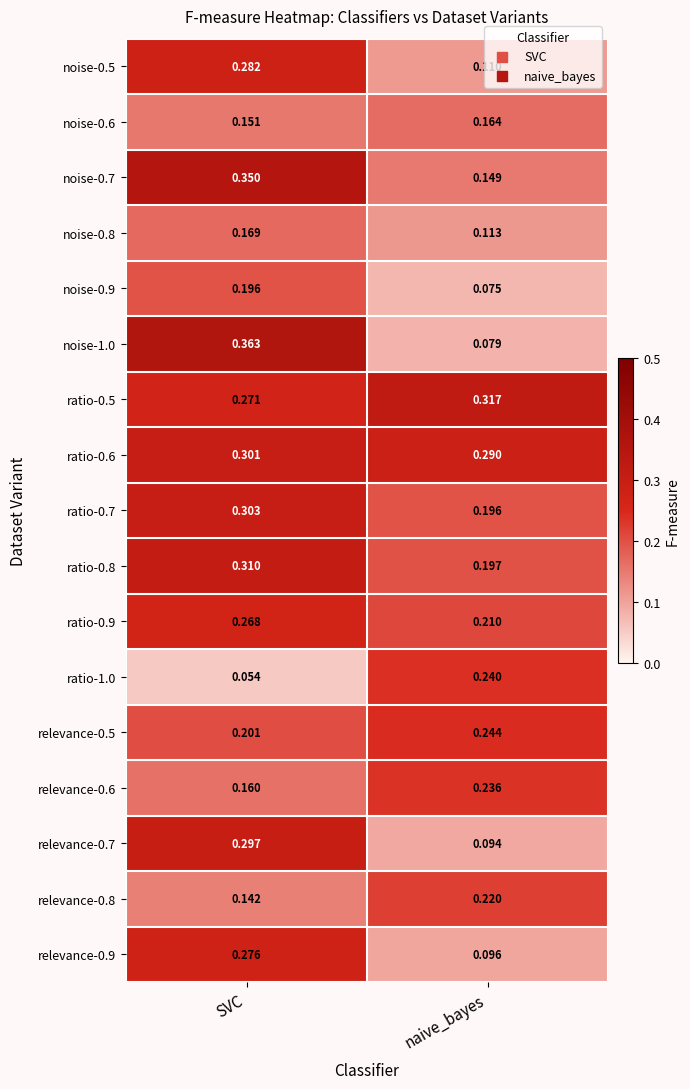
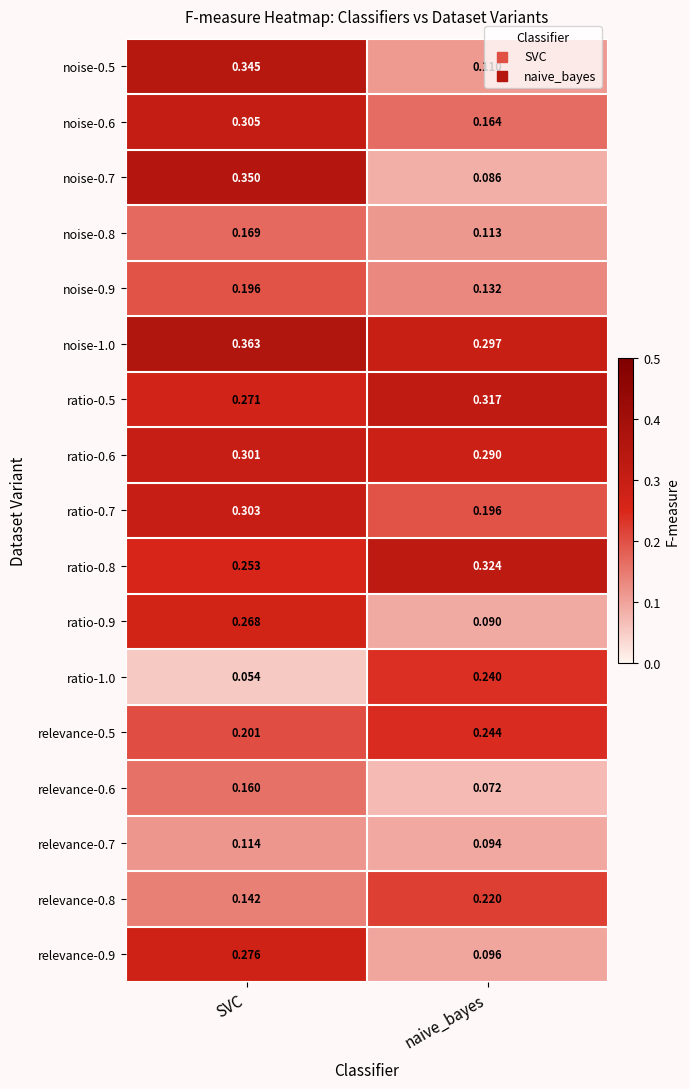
  {
    "noise-0.5": {
-     "SVC": 0.282
+     "SVC": 0.345
    },
    "noise-0.6": {
-     "SVC": 0.151,
+     "SVC": 0.305,
      "naive_bayes": 0.164
    },
    "noise-0.7": {
      "SVC": 0.350,
-     "naive_bayes": 0.149
+     "naive_bayes": 0.086
    },
    "noise-0.8": {
      "SVC": 0.169,
      "naive_bayes": 0.113
    },
    "noise-0.9": {
      "SVC": 0.196,
-     "naive_bayes": 0.075
+     "naive_bayes": 0.132
    },
    "noise-1.0": {
      "SVC": 0.363,
-     "naive_bayes": 0.079
+     "naive_bayes": 0.297
    },
    "ratio-0.5": {
      "SVC": 0.271,
      "naive_bayes": 0.317
    },
    "ratio-0.6": {
      "SVC": 0.301,
      "naive_bayes": 0.290
    },
    "ratio-0.7": {
      "SVC": 0.303,
      "naive_bayes": 0.196
    },
    "ratio-0.8": {
-     "SVC": 0.310,
-     "naive_bayes": 0.197
+     "SVC": 0.253,
+     "naive_bayes": 0.324
    },
    "ratio-0.9": {
      "SVC": 0.268,
-     "naive_bayes": 0.210
+     "naive_bayes": 0.090
    },
    "ratio-1.0": {
      "SVC": 0.054,
      "naive_bayes": 0.240
    },
    "relevance-0.5": {
      "SVC": 0.201,
      "naive_bayes": 0.244
    },
    "relevance-0.6": {
      "SVC": 0.160,
-     "naive_bayes": 0.236
+     "naive_bayes": 0.072
    },
    "relevance-0.7": {
-     "SVC": 0.297,
+     "SVC": 0.114,
      "naive_bayes": 0.094
    },
    "relevance-0.8": {
      "SVC": 0.142,
      "naive_bayes": 0.220
    },
    "relevance-0.9": {
      "SVC": 0.276,
      "naive_bayes": 0.096
    }
  }
